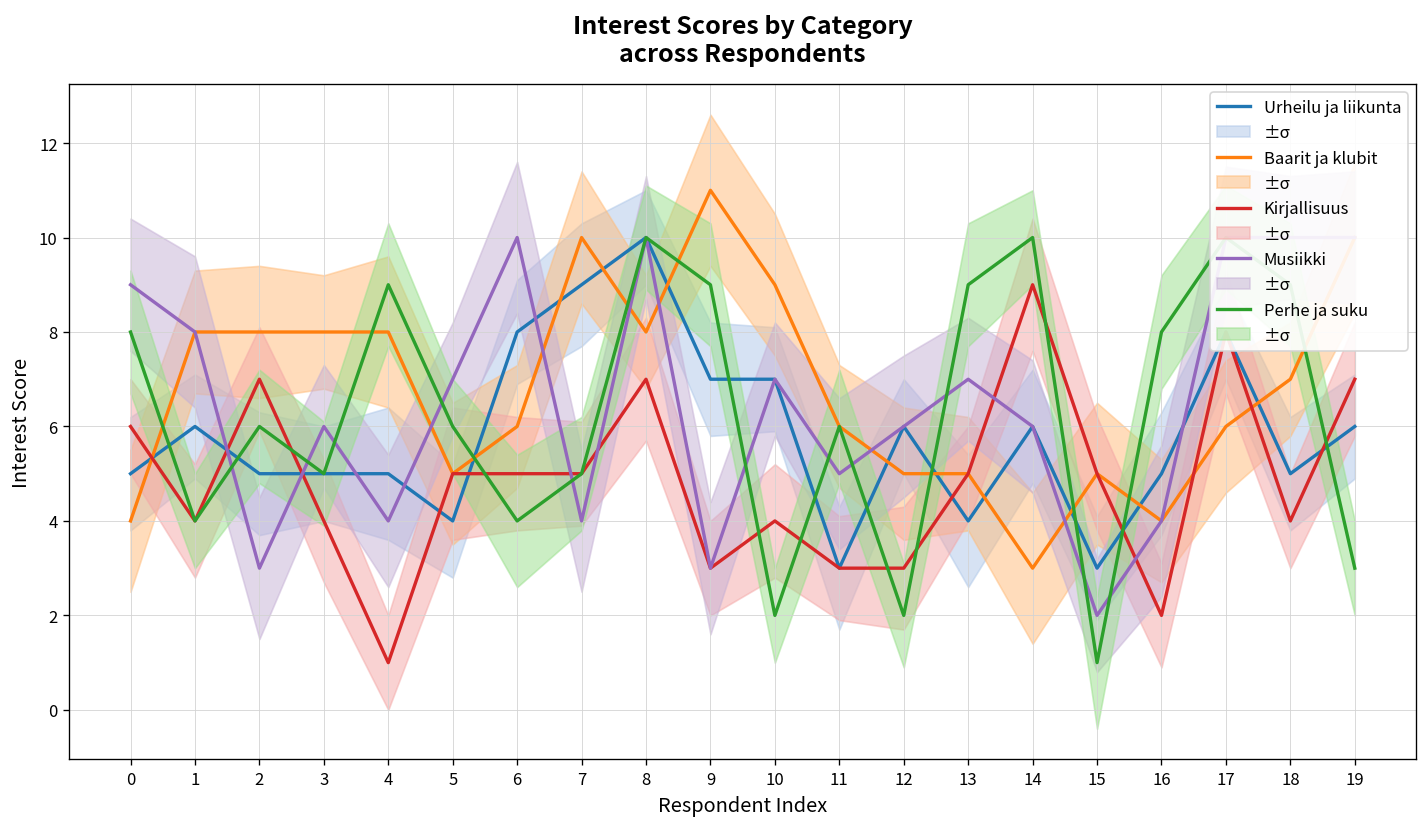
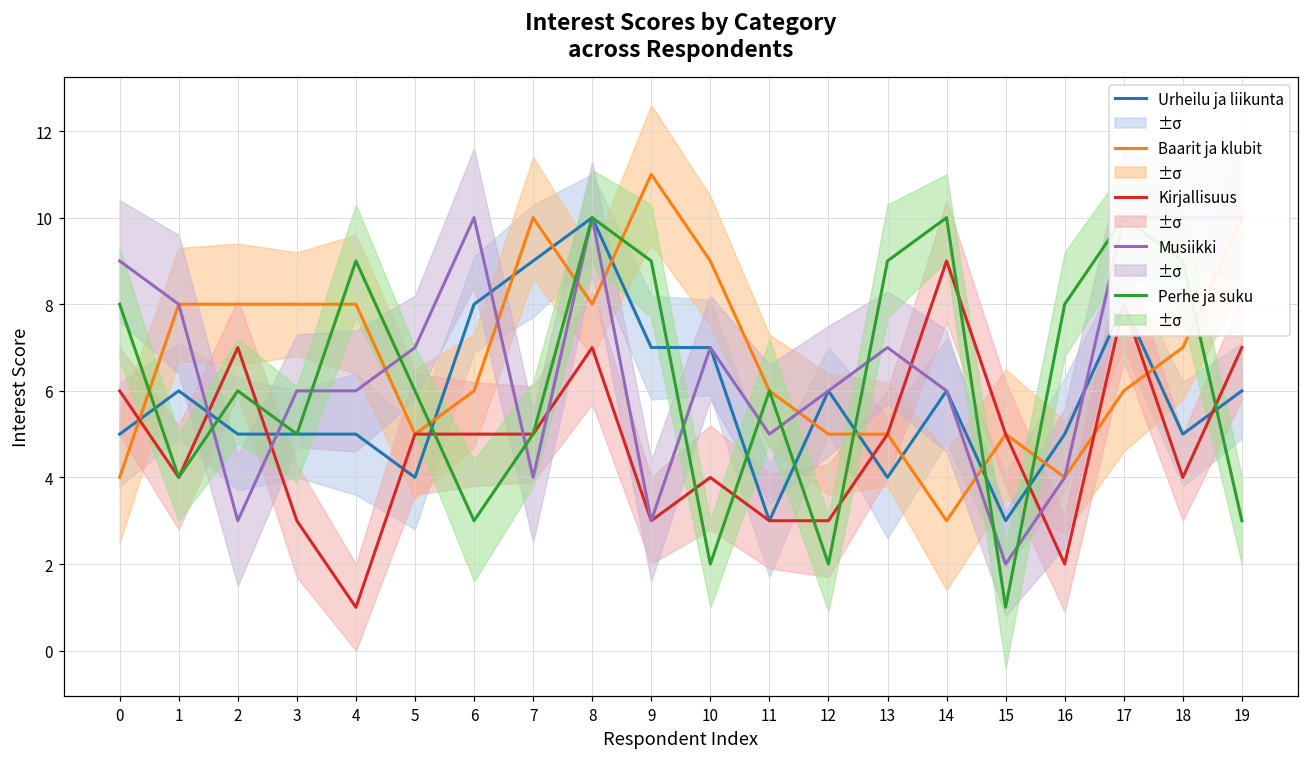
  {
    "Urheilu ja liikunta": {
      "0": 5,
      "1": 6,
      "2": 5,
      "4": 5,
      "5": 4,
      "6": 8,
      "7": 9,
      "9": 7,
      "13": 4,
      "15": 3,
      "16": 5,
      "19": 6
    },
    "Baarit ja klubit": {
      "0": 4,
      "2": 8,
      "3": 8,
      "4": 8,
      "6": 6,
      "7": 10,
      "8": 8,
      "9": 11,
      "10": 9,
      "12": 5,
      "14": 3,
      "17": 6,
      "18": 7
    },
    "Kirjallisuus": {
      "0": 6,
      "2": 7,
-     "3": 4,
+     "3": 3,
      "4": 1,
      "6": 5,
      "8": 7,
      "10": 4,
      "12": 3,
      "14": 9,
      "16": 2,
      "18": 4,
      "19": 7
    },
    "Musiikki": {
      "0": 9,
      "2": 3,
-     "4": 4,
+     "4": 6,
      "6": 10,
      "7": 4,
      "11": 5,
      "13": 7,
      "15": 2
    },
    "Perhe ja suku": {
      "0": 8,
      "2": 6,
      "4": 9,
      "5": 6,
-     "6": 4,
+     "6": 3,
      "9": 9,
      "10": 2,
      "12": 2,
      "13": 9,
      "14": 10,
      "15": 1,
      "16": 8,
      "19": 3
    }
  }
